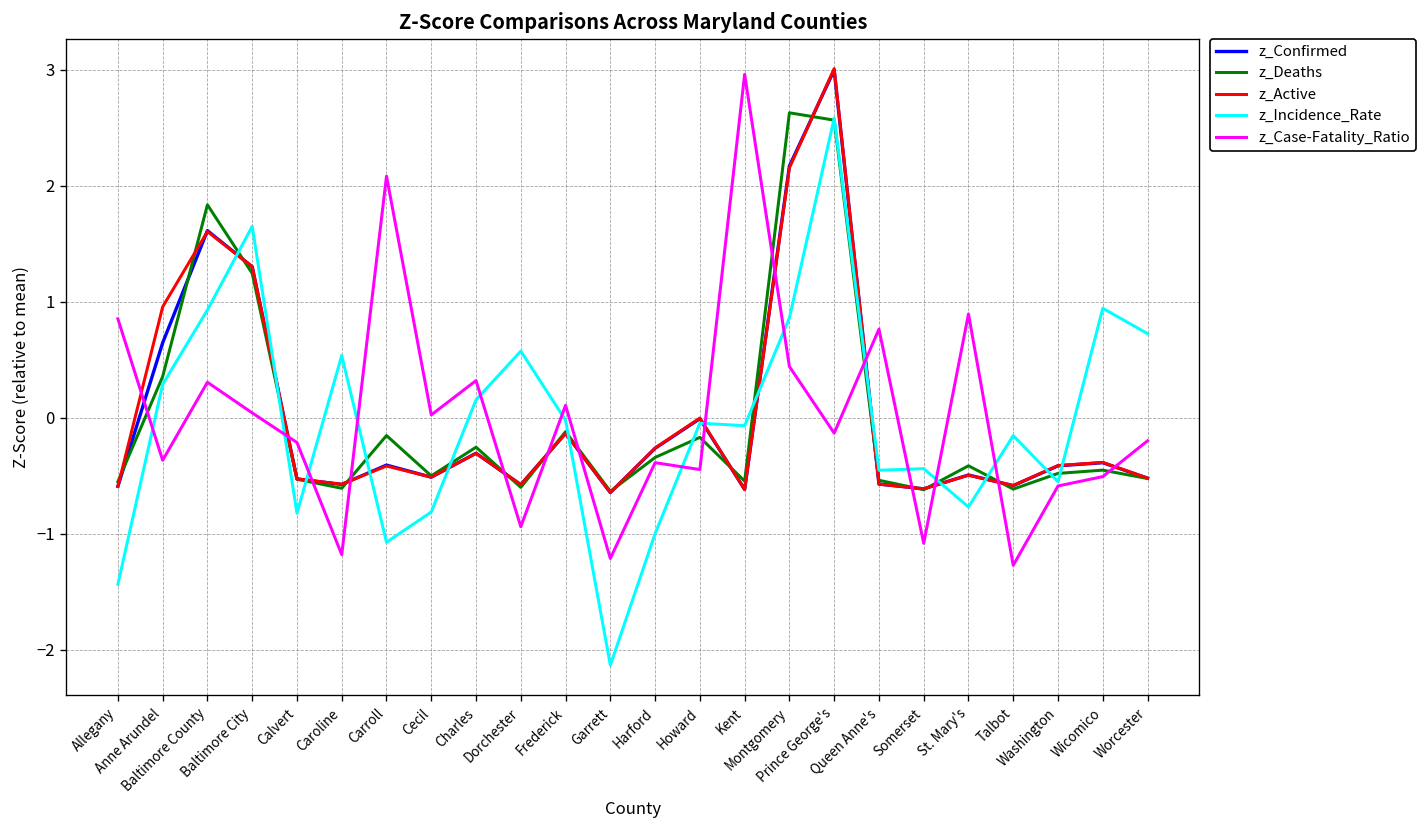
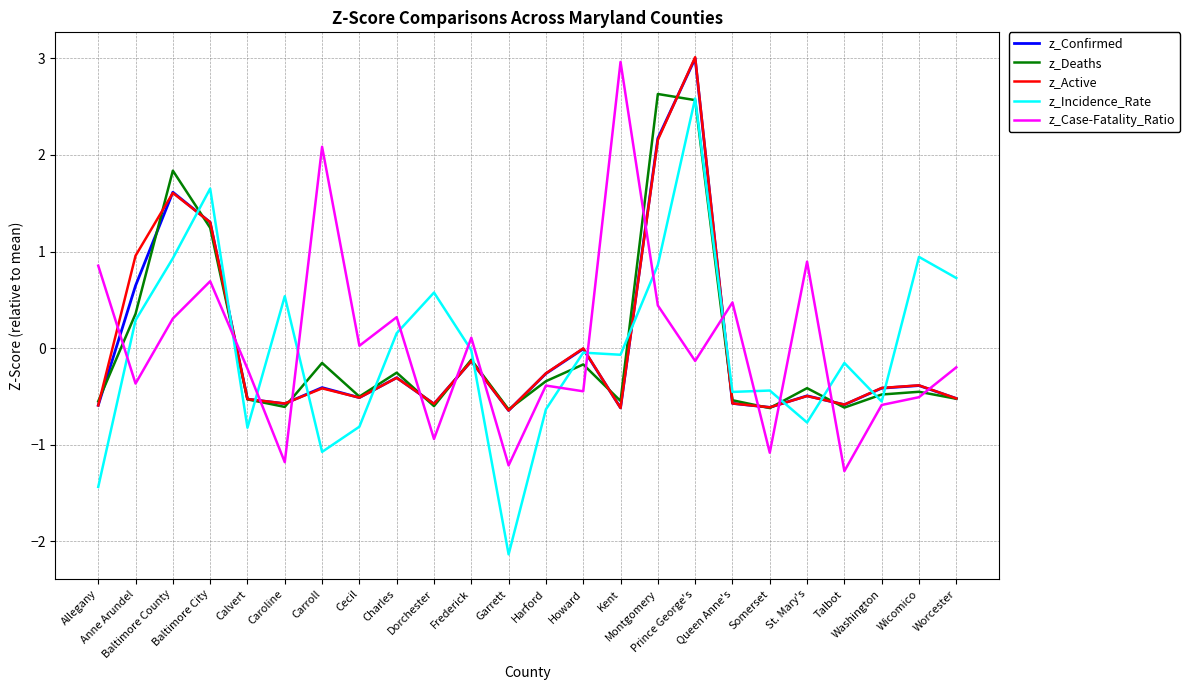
  {
    "z_Confirmed": {
      "Anne Arundel": 0.6
    },
    "z_Deaths": {
      "Allegany": -0.5,
      "Anne Arundel": 0.4,
      "Baltimore County": 1.8,
      "Baltimore City": 1.2,
      "Caroline": -0.6,
      "Carroll": -0.2,
      "Charles": -0.3,
      "Harford": -0.3,
      "Howard": -0.2,
      "Kent": -0.5,
      "Montgomery": 2.6,
      "Queen Anne's": -0.5,
      "St. Mary's": -0.4,
      "Talbot": -0.6,
      "Washington": -0.5,
      "Wicomico": -0.5
    },
    "z_Active": {
      "Anne Arundel": 1.0
    },
    "z_Incidence_Rate": {
      "Allegany": -1.4,
      "Anne Arundel": 0.3,
      "Baltimore County": 0.9,
      "Baltimore City": 1.7,
      "Calvert": -0.8,
      "Caroline": 0.5,
      "Carroll": -1.1,
      "Cecil": -0.8,
      "Charles": 0.2,
      "Dorchester": 0.6,
      "Frederick": 0.0,
      "Garrett": -2.1,
-     "Harford": -1.0,
+     "Harford": -0.6,
      "Howard": 0.0,
      "Kent": -0.1,
      "Montgomery": 0.9,
      "Queen Anne's": -0.5,
      "Somerset": -0.4,
      "St. Mary's": -0.8,
      "Talbot": -0.2,
      "Washington": -0.6,
      "Wicomico": 0.9,
      "Worcester": 0.7
    },
    "z_Case-Fatality_Ratio": {
      "Allegany": 0.9,
      "Anne Arundel": -0.4,
      "Baltimore County": 0.3,
-     "Baltimore City": 0.0,
+     "Baltimore City": 0.7,
      "Calvert": -0.2,
      "Caroline": -1.2,
      "Carroll": 2.1,
      "Cecil": 0.0,
      "Charles": 0.3,
      "Dorchester": -0.9,
      "Frederick": 0.1,
      "Garrett": -1.2,
      "Harford": -0.4,
      "Howard": -0.4,
      "Kent": 3.0,
      "Montgomery": 0.4,
      "Prince George's": -0.1,
-     "Queen Anne's": 0.8,
+     "Queen Anne's": 0.5,
      "Somerset": -1.1,
      "St. Mary's": 0.9,
      "Talbot": -1.3,
      "Washington": -0.6,
      "Wicomico": -0.5,
      "Worcester": -0.2
    }
  }
